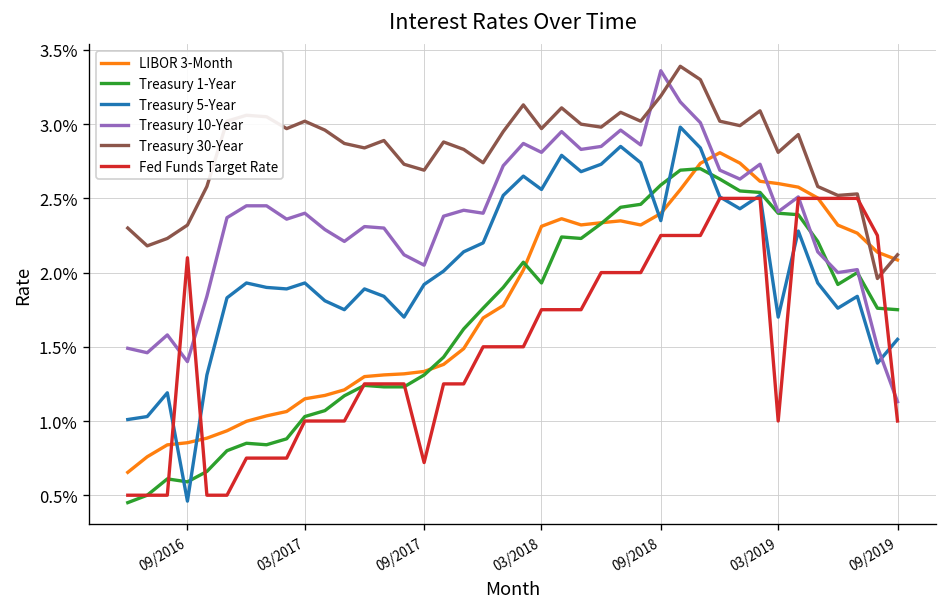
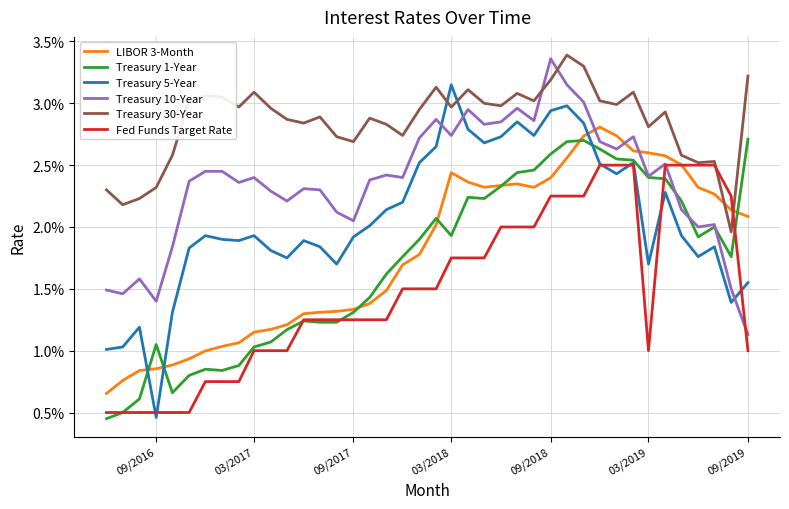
  {
    "LIBOR 3-Month": {
      "09/2016": "0.85%",
      "03/2017": "1.15%",
      "09/2017": "1.33%",
-     "03/2018": "2.31%",
+     "03/2018": "2.44%",
      "09/2018": "2.40%",
      "03/2019": "2.60%",
      "09/2019": "2.09%"
    },
    "Treasury 1-Year": {
-     "09/2016": "0.59%",
+     "09/2016": "1.05%",
      "03/2017": "1.03%",
      "09/2017": "1.31%",
      "03/2018": "1.93%",
      "09/2018": "2.59%",
-     "09/2019": "1.75%"
+     "09/2019": "2.71%"
    },
    "Treasury 5-Year": {
      "09/2016": "0.46%",
      "03/2017": "1.93%",
      "09/2017": "1.92%",
-     "03/2018": "2.56%",
-     "09/2018": "2.35%",
+     "03/2018": "3.15%",
+     "09/2018": "2.94%",
      "03/2019": "1.70%",
      "09/2019": "1.55%"
    },
    "Treasury 10-Year": {
      "09/2016": "1.40%",
      "03/2017": "2.40%",
      "09/2017": "2.05%",
-     "03/2018": "2.81%",
+     "03/2018": "2.74%",
      "09/2018": "3.36%",
      "09/2019": "1.13%"
    },
    "Treasury 30-Year": {
      "09/2016": "2.32%",
-     "03/2017": "3.02%",
+     "03/2017": "3.09%",
      "09/2017": "2.69%",
      "03/2018": "2.97%",
      "09/2018": "3.19%",
      "03/2019": "2.81%",
-     "09/2019": "2.12%"
+     "09/2019": "3.22%"
    },
    "Fed Funds Target Rate": {
-     "09/2016": "2.10%",
+     "09/2016": "0.50%",
      "03/2017": "1.00%",
-     "09/2017": "0.72%",
+     "09/2017": "1.25%",
      "03/2018": "1.75%",
      "09/2018": "2.25%",
      "03/2019": "1.00%",
      "09/2019": "1.00%"
    }
  }
